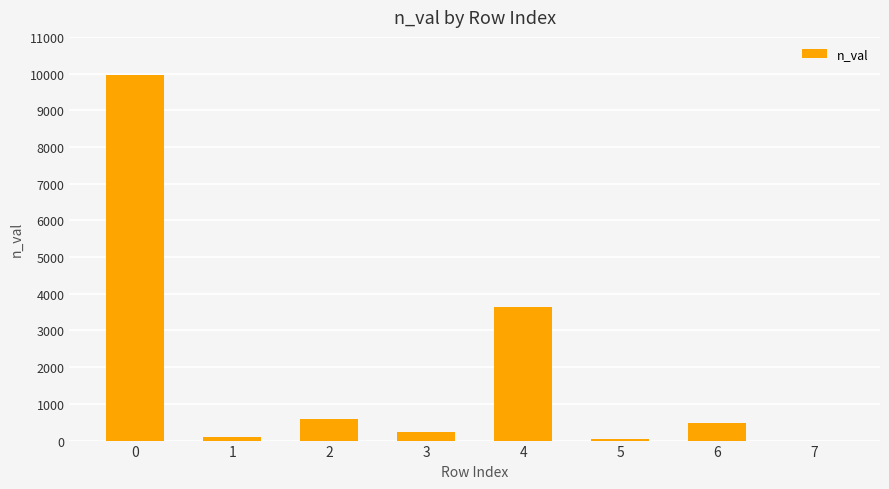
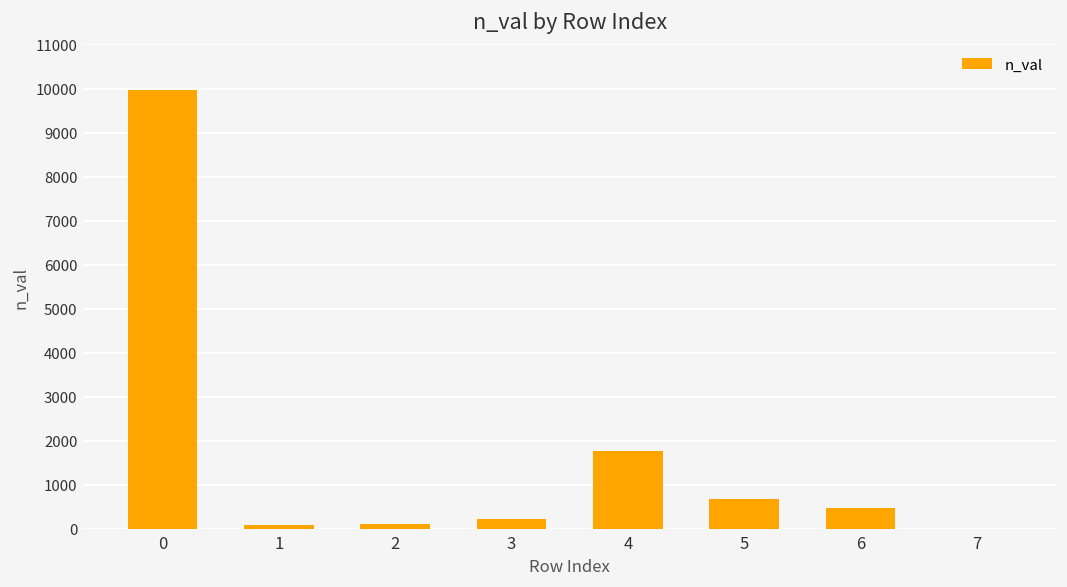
  {
    "0": 10000,
    "1": 100,
-   "2": 600,
+   "2": 100,
    "3": 200,
-   "4": 3600,
-   "5": 0,
+   "4": 1800,
+   "5": 700,
    "6": 500,
    "7": 0
  }
